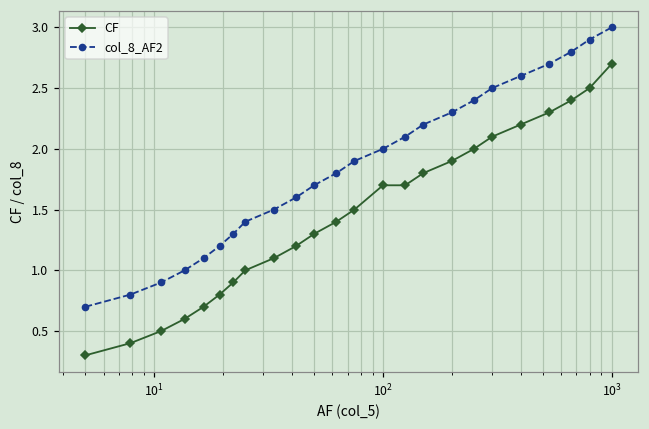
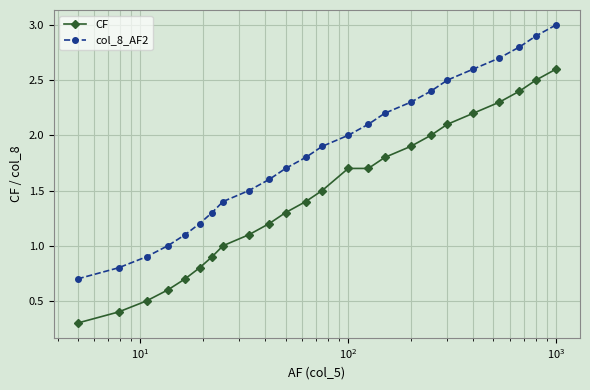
  {
    "CF": {
      "10^2": 1.7,
-     "10^3": 2.7
+     "10^3": 2.6
    },
    "col_8_AF2": {
      "10^2": 2.0,
      "10^3": 3.0
    }
  }
